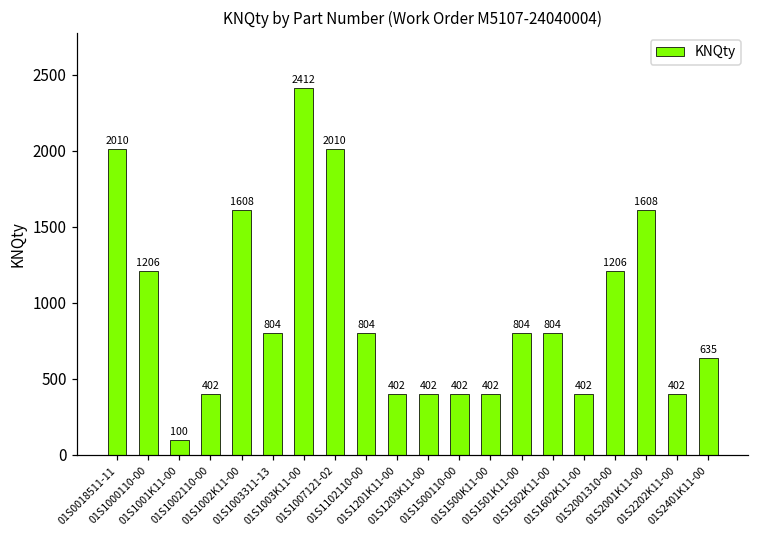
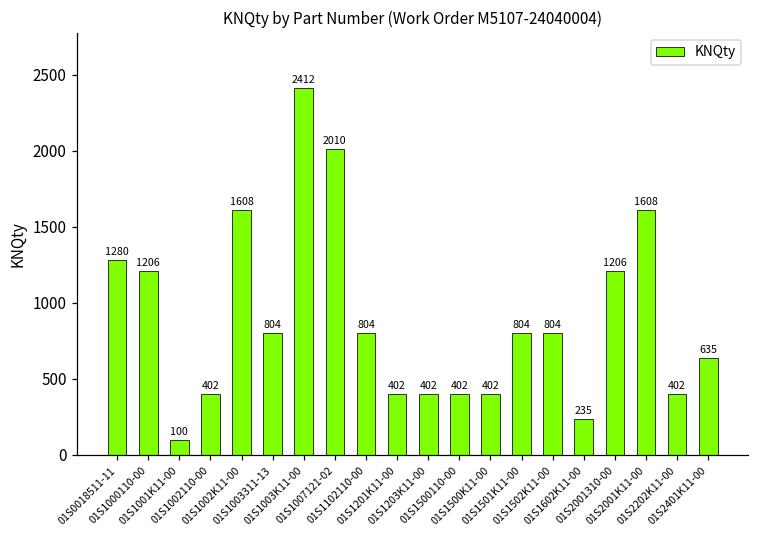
  {
-   "01S0018511-11": 2010,
+   "01S0018511-11": 1280,
    "01S1000110-00": 1206,
    "01S1001K11-00": 100,
    "01S1002110-00": 402,
    "01S1002K11-00": 1608,
    "01S1003311-13": 804,
    "01S1003K11-00": 2412,
    "01S1007121-02": 2010,
    "01S1102110-00": 804,
    "01S1201K11-00": 402,
    "01S1203K11-00": 402,
    "01S1500110-00": 402,
    "01S1500K11-00": 402,
    "01S1501K11-00": 804,
    "01S1502K11-00": 804,
-   "01S1602K11-00": 402,
+   "01S1602K11-00": 235,
    "01S2001310-00": 1206,
    "01S2001K11-00": 1608,
    "01S2202K11-00": 402,
    "01S2401K11-00": 635
  }
